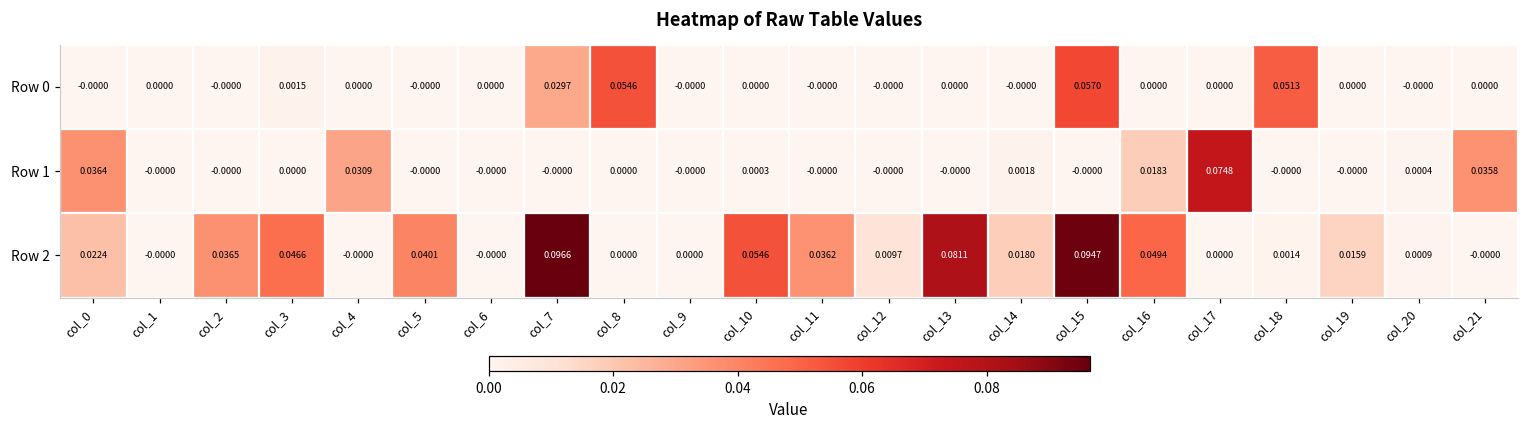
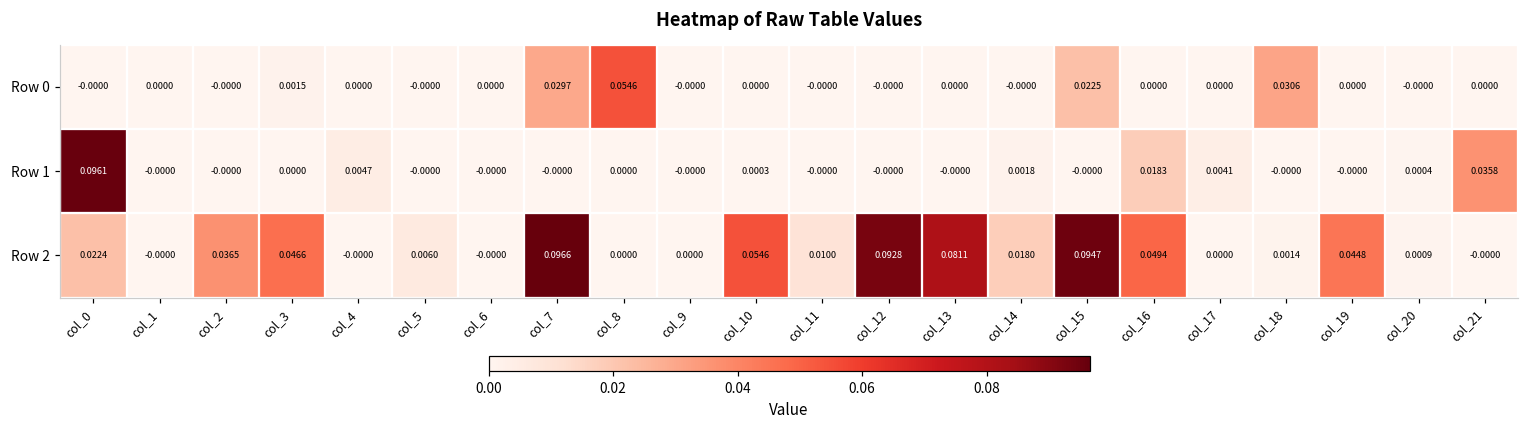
  {
    "Row 0": {
      "col_0": -0.0000,
      "col_1": 0.0000,
      "col_2": -0.0000,
      "col_3": 0.0015,
      "col_4": 0.0000,
      "col_5": -0.0000,
      "col_6": 0.0000,
      "col_7": 0.0297,
      "col_8": 0.0546,
      "col_9": -0.0000,
      "col_10": 0.0000,
      "col_11": -0.0000,
      "col_12": -0.0000,
      "col_13": 0.0000,
      "col_14": -0.0000,
-     "col_15": 0.0570,
+     "col_15": 0.0225,
      "col_16": 0.0000,
      "col_17": 0.0000,
-     "col_18": 0.0513,
+     "col_18": 0.0306,
      "col_19": 0.0000,
      "col_20": -0.0000,
      "col_21": 0.0000
    },
    "Row 1": {
-     "col_0": 0.0364,
+     "col_0": 0.0961,
      "col_1": -0.0000,
      "col_2": -0.0000,
      "col_3": 0.0000,
-     "col_4": 0.0309,
+     "col_4": 0.0047,
      "col_5": -0.0000,
      "col_6": -0.0000,
      "col_7": -0.0000,
      "col_8": 0.0000,
      "col_9": -0.0000,
      "col_10": 0.0003,
      "col_11": -0.0000,
      "col_12": -0.0000,
      "col_13": -0.0000,
      "col_14": 0.0018,
      "col_15": -0.0000,
      "col_16": 0.0183,
-     "col_17": 0.0748,
+     "col_17": 0.0041,
      "col_18": -0.0000,
      "col_19": -0.0000,
      "col_20": 0.0004,
      "col_21": 0.0358
    },
    "Row 2": {
      "col_0": 0.0224,
      "col_1": -0.0000,
      "col_2": 0.0365,
      "col_3": 0.0466,
      "col_4": -0.0000,
-     "col_5": 0.0401,
+     "col_5": 0.0060,
      "col_6": -0.0000,
      "col_7": 0.0966,
      "col_8": 0.0000,
      "col_9": 0.0000,
      "col_10": 0.0546,
-     "col_11": 0.0362,
-     "col_12": 0.0097,
+     "col_11": 0.0100,
+     "col_12": 0.0928,
      "col_13": 0.0811,
      "col_14": 0.0180,
      "col_15": 0.0947,
      "col_16": 0.0494,
      "col_17": 0.0000,
      "col_18": 0.0014,
-     "col_19": 0.0159,
+     "col_19": 0.0448,
      "col_20": 0.0009,
      "col_21": -0.0000
    }
  }
